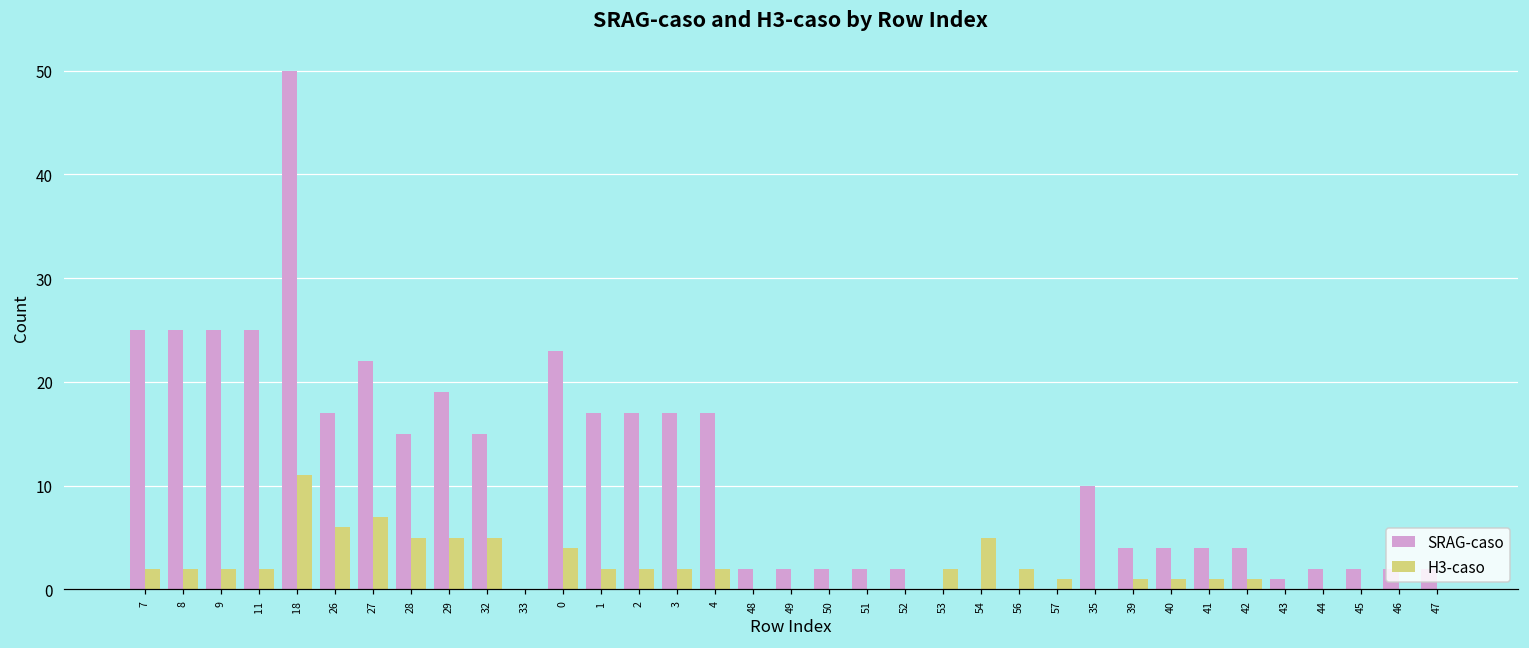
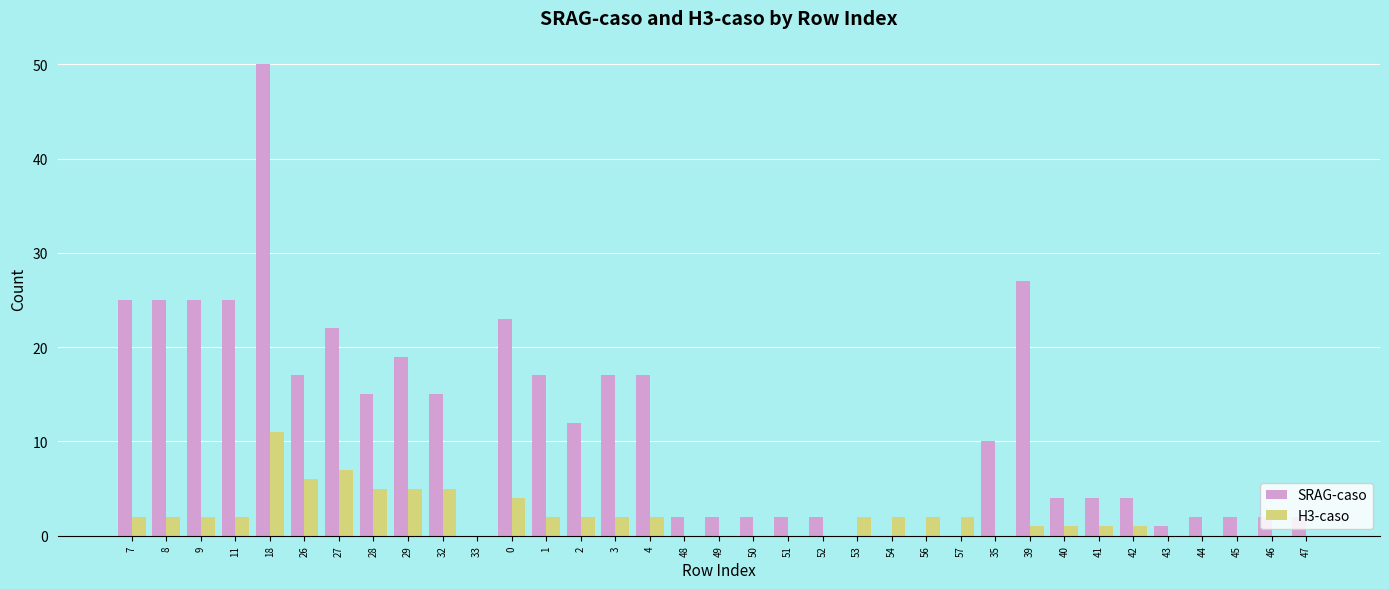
  {
    "SRAG-caso": {
      "7": 25,
      "8": 25,
      "9": 25,
      "11": 25,
      "18": 50,
      "26": 17,
      "27": 22,
      "28": 15,
      "29": 19,
      "32": 15,
      "33": 0,
      "0": 23,
      "1": 17,
-     "2": 17,
+     "2": 12,
      "3": 17,
      "4": 17,
      "48": 2,
      "49": 2,
      "50": 2,
      "51": 2,
      "52": 2,
      "53": 0,
      "54": 0,
      "56": 0,
      "57": 0,
      "35": 10,
-     "39": 4,
+     "39": 27,
      "40": 4,
      "41": 4,
      "42": 4,
      "43": 1,
      "44": 2,
      "45": 2
    },
    "H3-caso": {
      "7": 2,
      "8": 2,
      "9": 2,
      "11": 2,
      "18": 11,
      "26": 6,
      "27": 7,
      "28": 5,
      "29": 5,
      "32": 5,
      "33": 0,
      "0": 4,
      "1": 2,
      "2": 2,
      "3": 2,
      "4": 2,
      "48": 0,
      "49": 0,
      "50": 0,
      "51": 0,
      "52": 0,
      "53": 2,
-     "54": 5,
+     "54": 2,
      "56": 2,
-     "57": 1,
+     "57": 2,
      "35": 0,
      "39": 1,
      "40": 1,
      "41": 1,
      "42": 1,
      "43": 0,
      "44": 0,
      "45": 0,
      "46": 0,
      "47": 0
    }
  }
